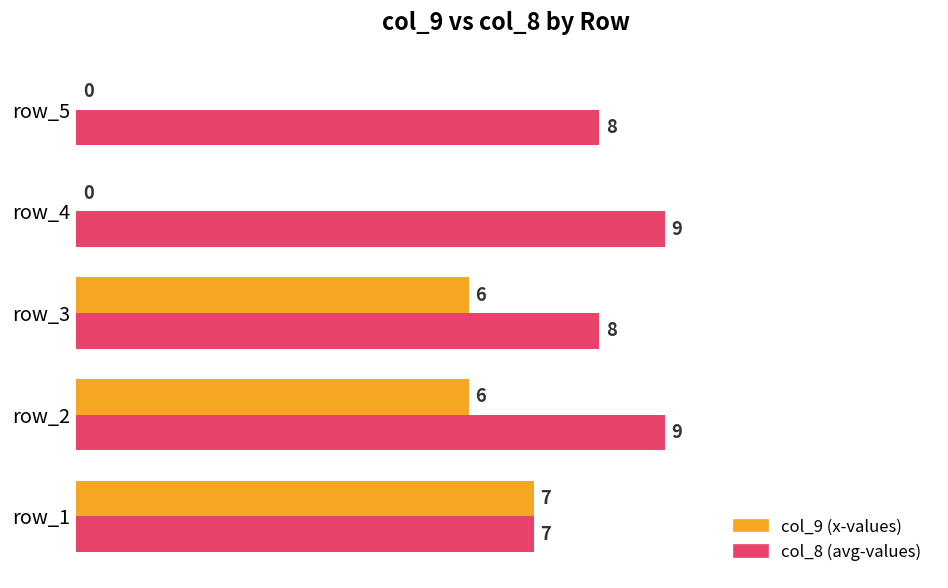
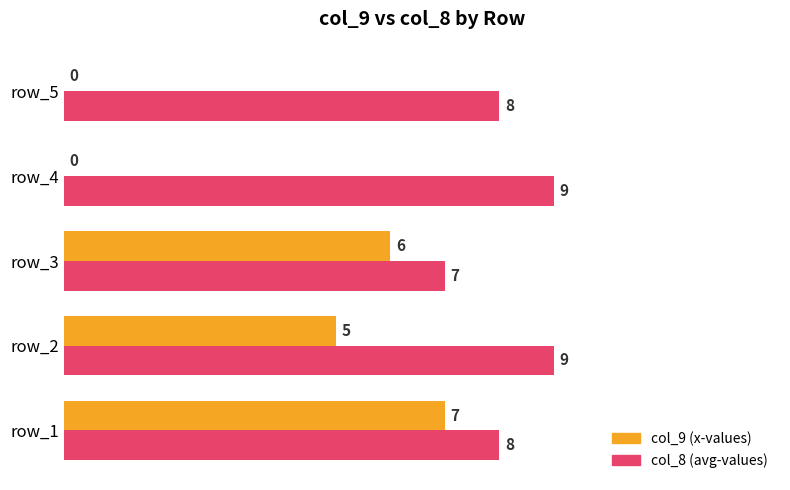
  {
    "col_9 (x-values)": {
      "row_5": 0,
      "row_4": 0,
      "row_3": 6,
-     "row_2": 6,
+     "row_2": 5,
      "row_1": 7
    },
    "col_8 (avg-values)": {
      "row_5": 8,
      "row_4": 9,
-     "row_3": 8,
+     "row_3": 7,
      "row_2": 9,
-     "row_1": 7
+     "row_1": 8
    }
  }
